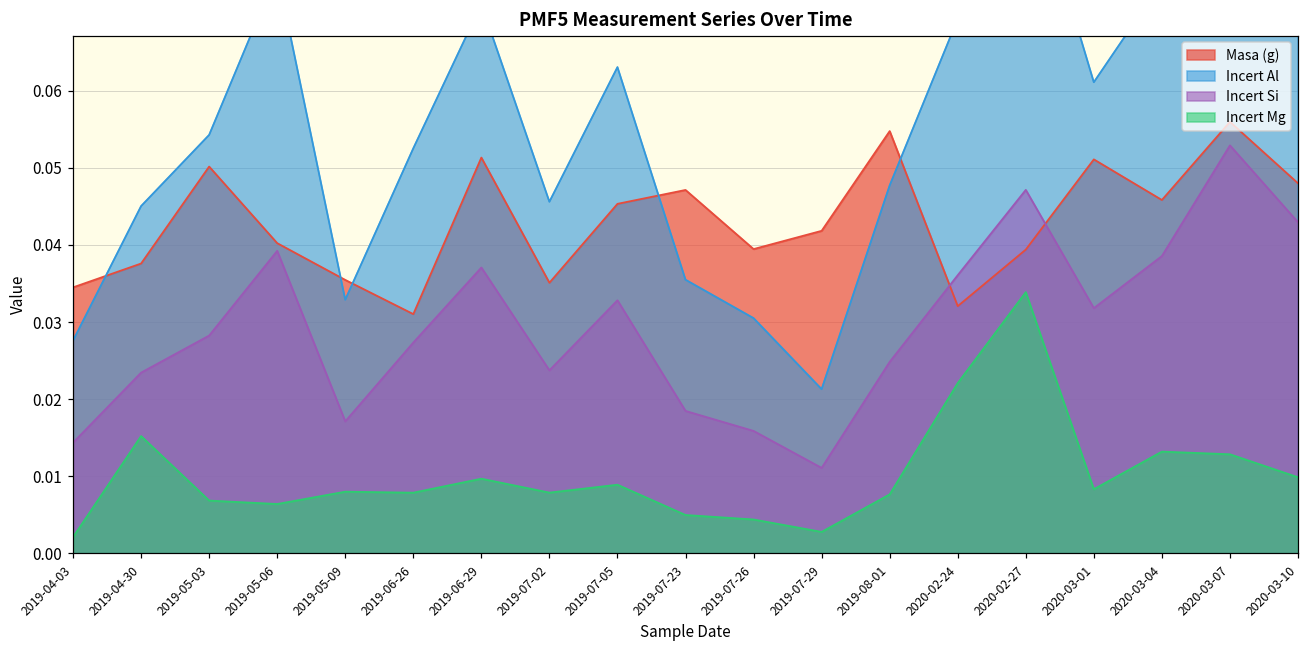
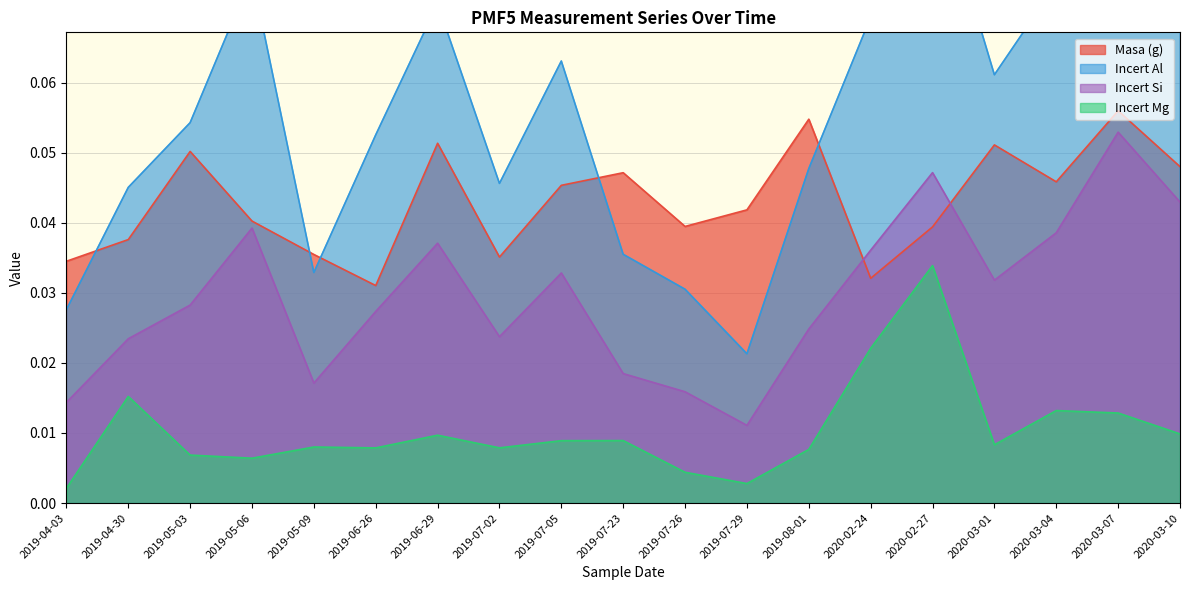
  {
    "Masa (g)": {
      "2019-04-03": 0.034,
      "2019-04-30": 0.038,
      "2019-05-03": 0.050,
      "2019-05-06": 0.040,
      "2019-05-09": 0.035,
      "2019-06-26": 0.031,
      "2019-06-29": 0.051,
      "2019-07-02": 0.035,
      "2019-07-05": 0.045,
      "2019-07-23": 0.047,
      "2019-07-26": 0.039,
      "2019-07-29": 0.042,
      "2019-08-01": 0.055,
      "2020-02-24": 0.032,
      "2020-02-27": 0.039,
      "2020-03-01": 0.051,
      "2020-03-04": 0.046,
      "2020-03-10": 0.048
    },
    "Incert Al": {
      "2019-04-03": 0.028,
      "2019-04-30": 0.045,
      "2019-05-03": 0.054,
      "2019-05-09": 0.033,
      "2019-06-26": 0.053,
      "2019-07-02": 0.046,
      "2019-07-05": 0.063,
      "2019-07-23": 0.035,
      "2019-07-26": 0.031,
      "2019-07-29": 0.021,
      "2019-08-01": 0.048,
      "2020-03-01": 0.061
    },
    "Incert Si": {
      "2019-04-03": 0.014,
      "2019-04-30": 0.023,
      "2019-05-03": 0.028,
      "2019-05-06": 0.039,
      "2019-05-09": 0.017,
      "2019-06-26": 0.027,
      "2019-06-29": 0.037,
      "2019-07-02": 0.024,
      "2019-07-05": 0.033,
      "2019-07-23": 0.018,
      "2019-07-26": 0.016,
      "2019-07-29": 0.011,
      "2019-08-01": 0.025,
      "2020-02-24": 0.036,
      "2020-02-27": 0.047,
      "2020-03-01": 0.032,
      "2020-03-04": 0.039,
      "2020-03-07": 0.053,
      "2020-03-10": 0.043
    },
    "Incert Mg": {
      "2019-04-03": 0.002,
      "2019-04-30": 0.015,
      "2019-05-03": 0.007,
      "2019-05-06": 0.006,
      "2019-05-09": 0.008,
      "2019-06-26": 0.008,
      "2019-06-29": 0.010,
      "2019-07-02": 0.008,
      "2019-07-05": 0.009,
-     "2019-07-23": 0.005,
+     "2019-07-23": 0.009,
      "2019-07-26": 0.004,
      "2019-07-29": 0.003,
      "2019-08-01": 0.008,
      "2020-02-24": 0.022,
      "2020-02-27": 0.034,
      "2020-03-01": 0.008,
      "2020-03-04": 0.013,
      "2020-03-07": 0.013,
      "2020-03-10": 0.010
    }
  }
